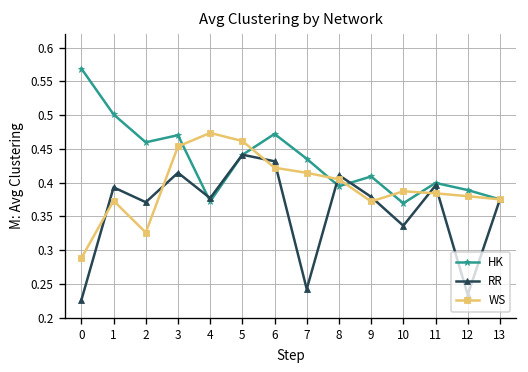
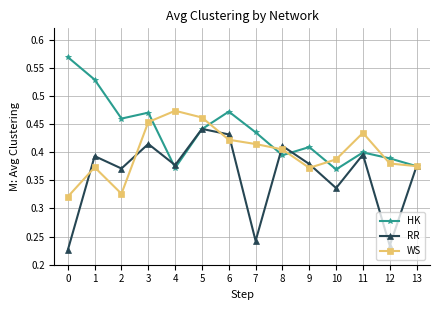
  {
    "HK": {
      "0": 0.57,
-     "1": 0.50,
+     "1": 0.53,
      "2": 0.46,
      "3": 0.47,
      "4": 0.37,
      "6": 0.47,
      "7": 0.44,
      "8": 0.39,
      "9": 0.41,
      "10": 0.37,
      "12": 0.39
    },
    "RR": {
      "0": 0.23,
      "1": 0.39,
      "2": 0.37,
      "3": 0.41,
      "4": 0.38,
      "6": 0.43,
      "7": 0.24,
      "8": 0.41,
      "9": 0.38,
      "10": 0.34
    },
    "WS": {
-     "0": 0.29,
+     "0": 0.32,
      "1": 0.37,
      "2": 0.33,
      "3": 0.45,
      "4": 0.47,
      "5": 0.46,
      "6": 0.42,
      "7": 0.41,
      "8": 0.40,
      "9": 0.37,
      "10": 0.39,
-     "11": 0.38,
+     "11": 0.43,
      "12": 0.38
    }
  }
